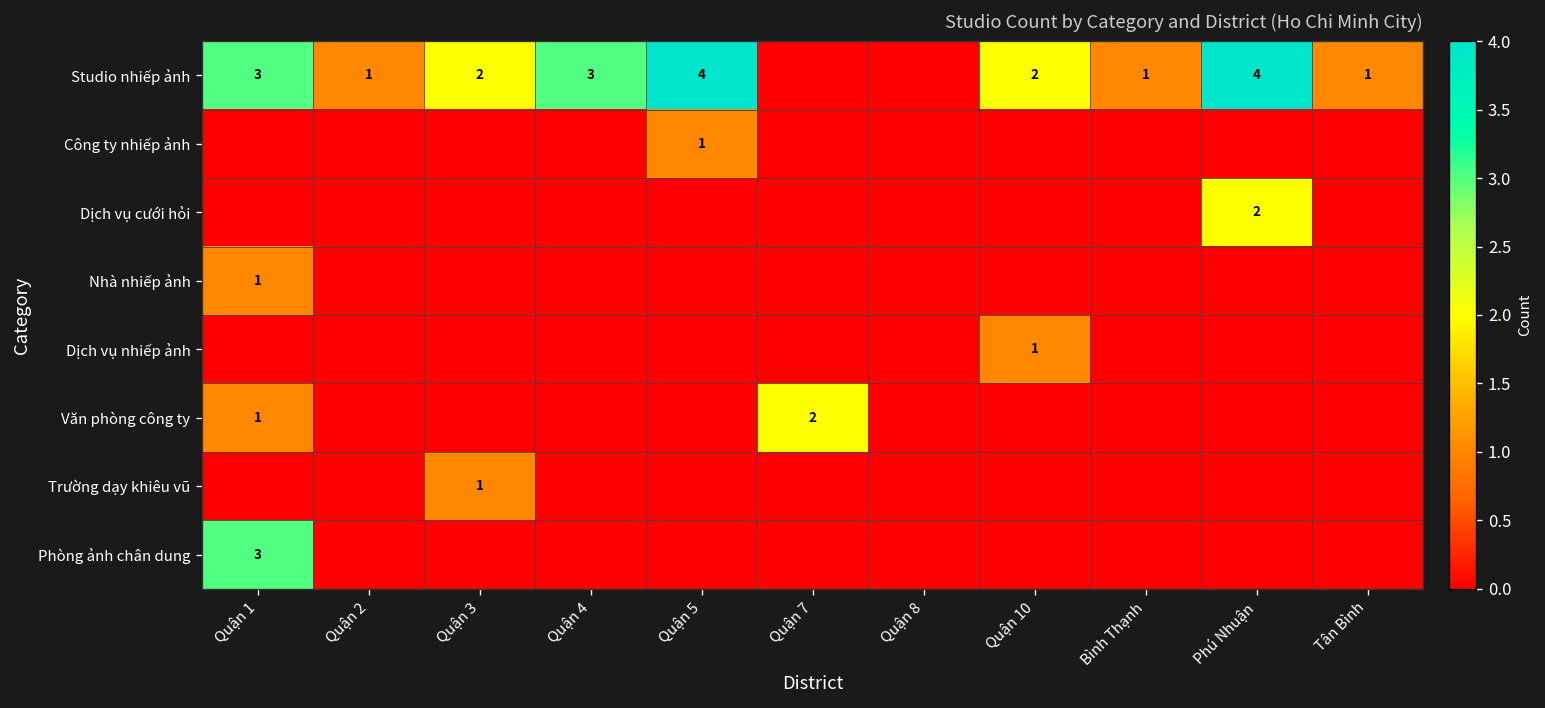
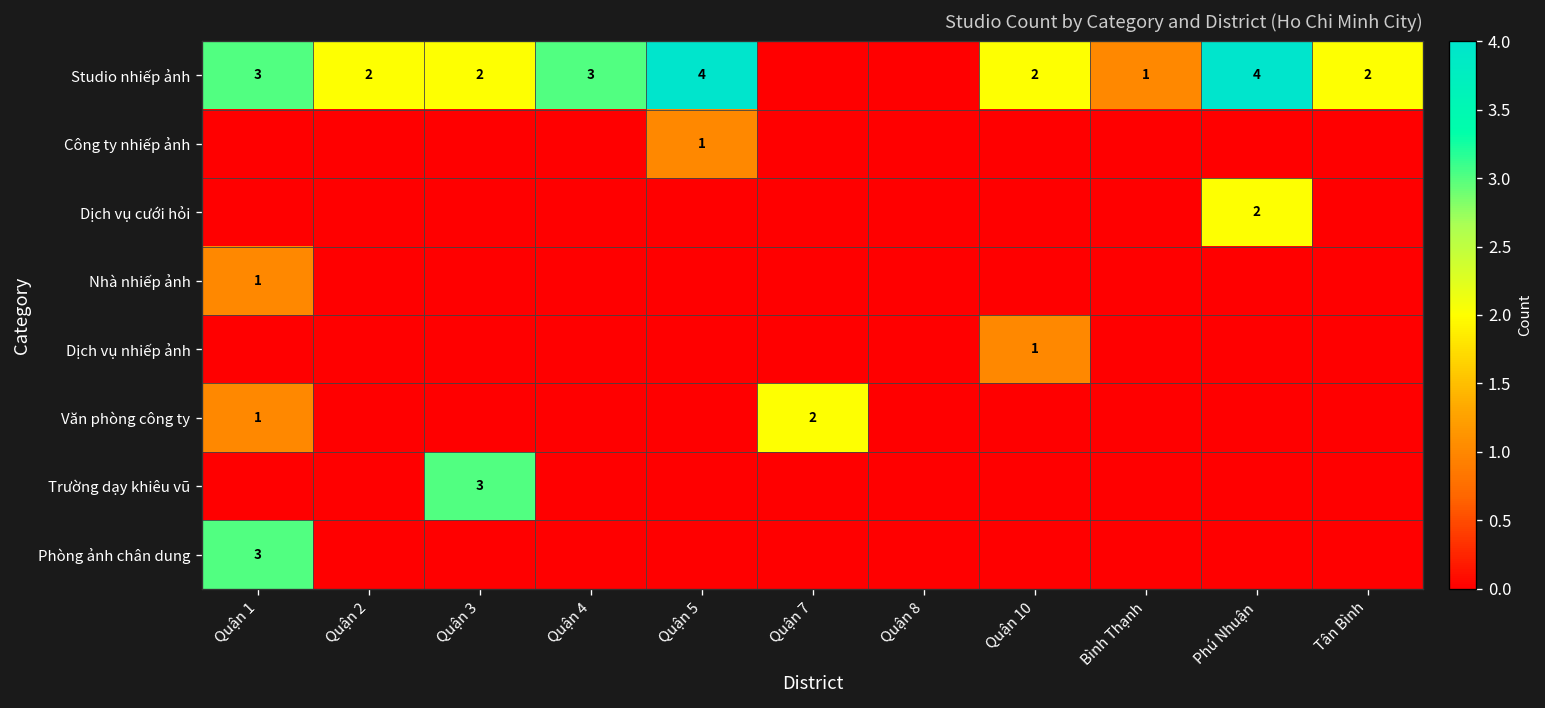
  {
    "Studio nhiếp ảnh": {
      "Quận 1": 3,
-     "Quận 2": 1,
+     "Quận 2": 2,
      "Quận 3": 2,
      "Quận 4": 3,
      "Quận 5": 4,
      "Quận 10": 2,
      "Bình Thạnh": 1,
      "Phú Nhuận": 4,
-     "Tân Bình": 1
+     "Tân Bình": 2
    },
    "Công ty nhiếp ảnh": {
      "Quận 5": 1
    },
    "Dịch vụ cưới hỏi": {
      "Phú Nhuận": 2
    },
    "Nhà nhiếp ảnh": {
      "Quận 1": 1
    },
    "Dịch vụ nhiếp ảnh": {
      "Quận 10": 1
    },
    "Văn phòng công ty": {
      "Quận 1": 1,
      "Quận 7": 2
    },
    "Trường dạy khiêu vũ": {
-     "Quận 3": 1
+     "Quận 3": 3
    },
    "Phòng ảnh chân dung": {
      "Quận 1": 3
    }
  }
